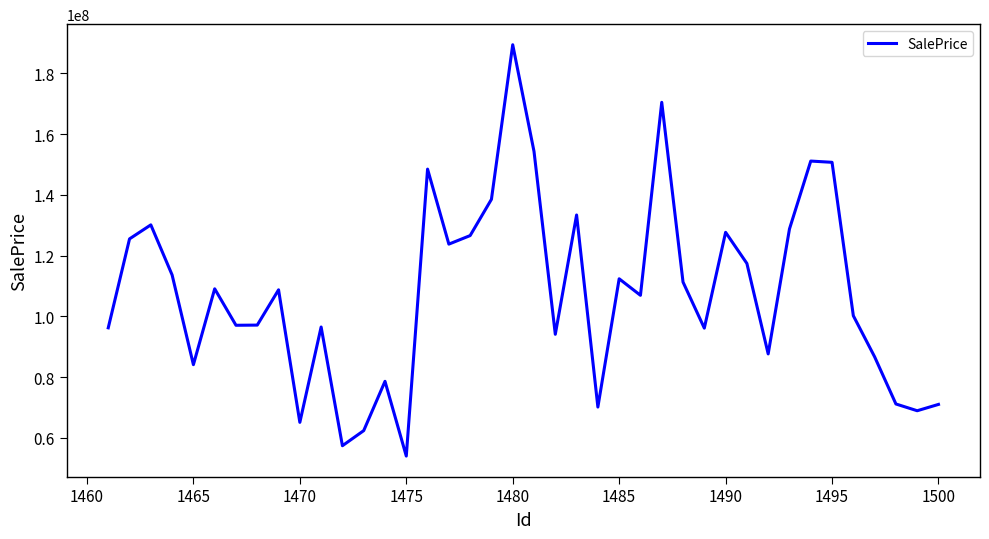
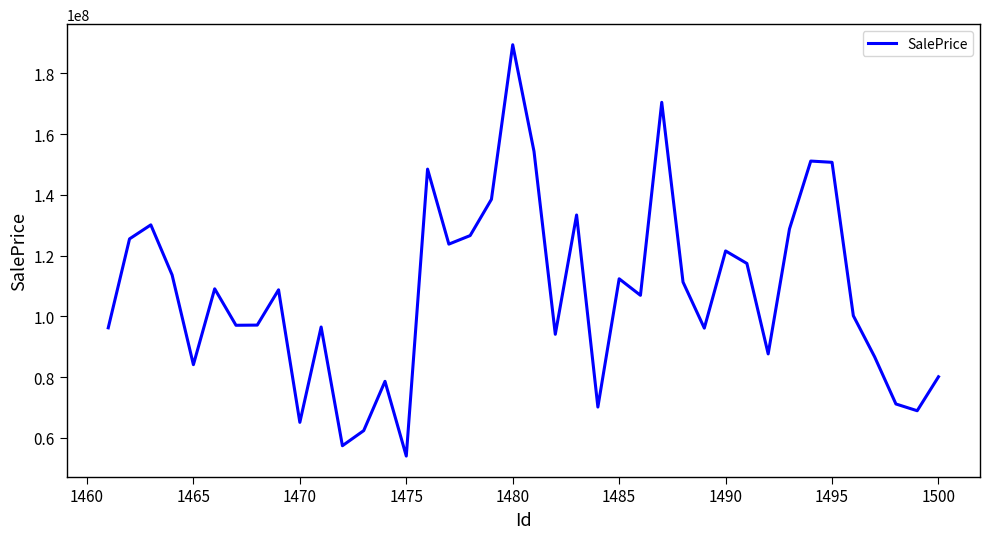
  {
    "1465": 84000000,
    "1470": 65000000,
    "1475": 54000000,
    "1480": 189000000,
    "1485": 112000000,
-   "1490": 128000000,
+   "1490": 122000000,
    "1495": 151000000,
-   "1500": 71000000
+   "1500": 80000000
  }
